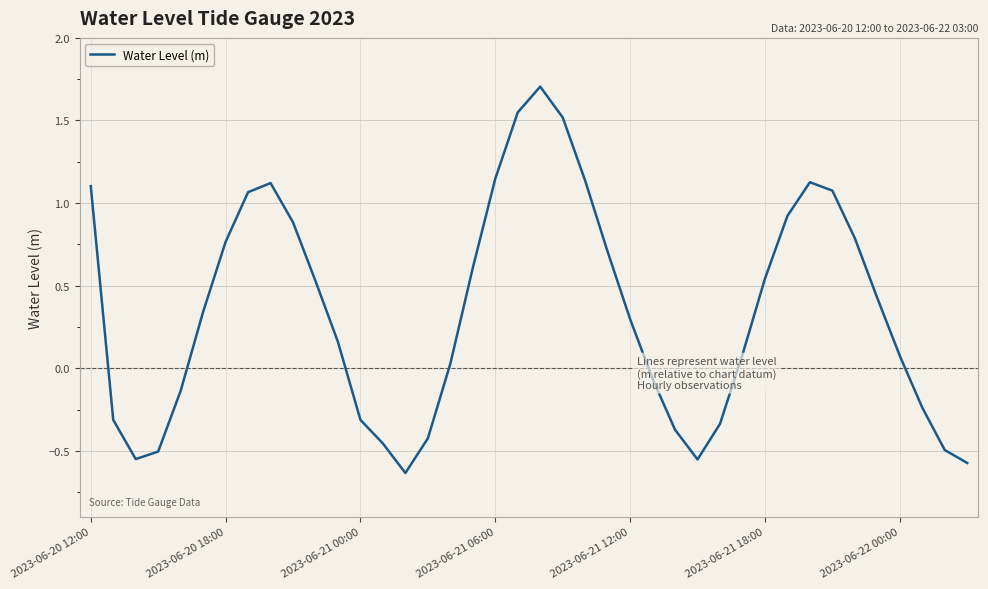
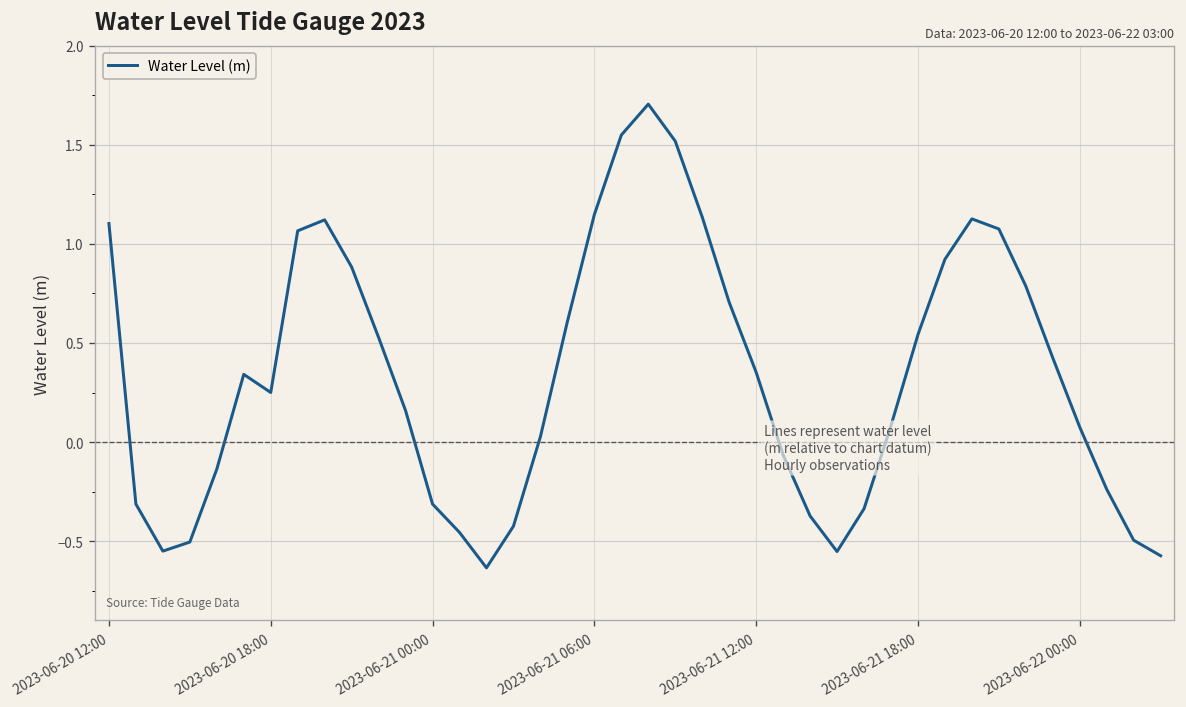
  {
    "2023-06-20 12:00": 1.10,
-   "2023-06-20 18:00": 0.77,
+   "2023-06-20 18:00": 0.25,
    "2023-06-21 00:00": -0.31,
    "2023-06-21 06:00": 1.15,
-   "2023-06-21 12:00": 0.30,
+   "2023-06-21 12:00": 0.35,
    "2023-06-21 18:00": 0.54,
    "2023-06-22 00:00": 0.08
  }
